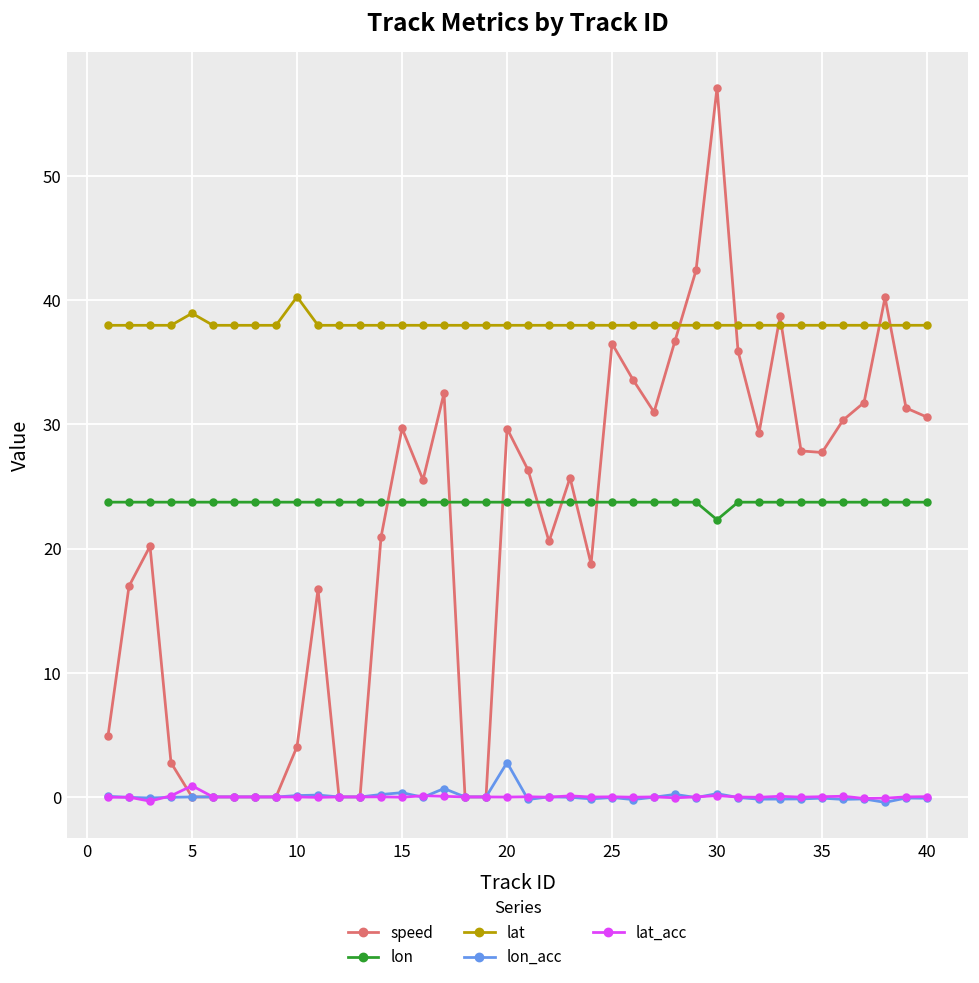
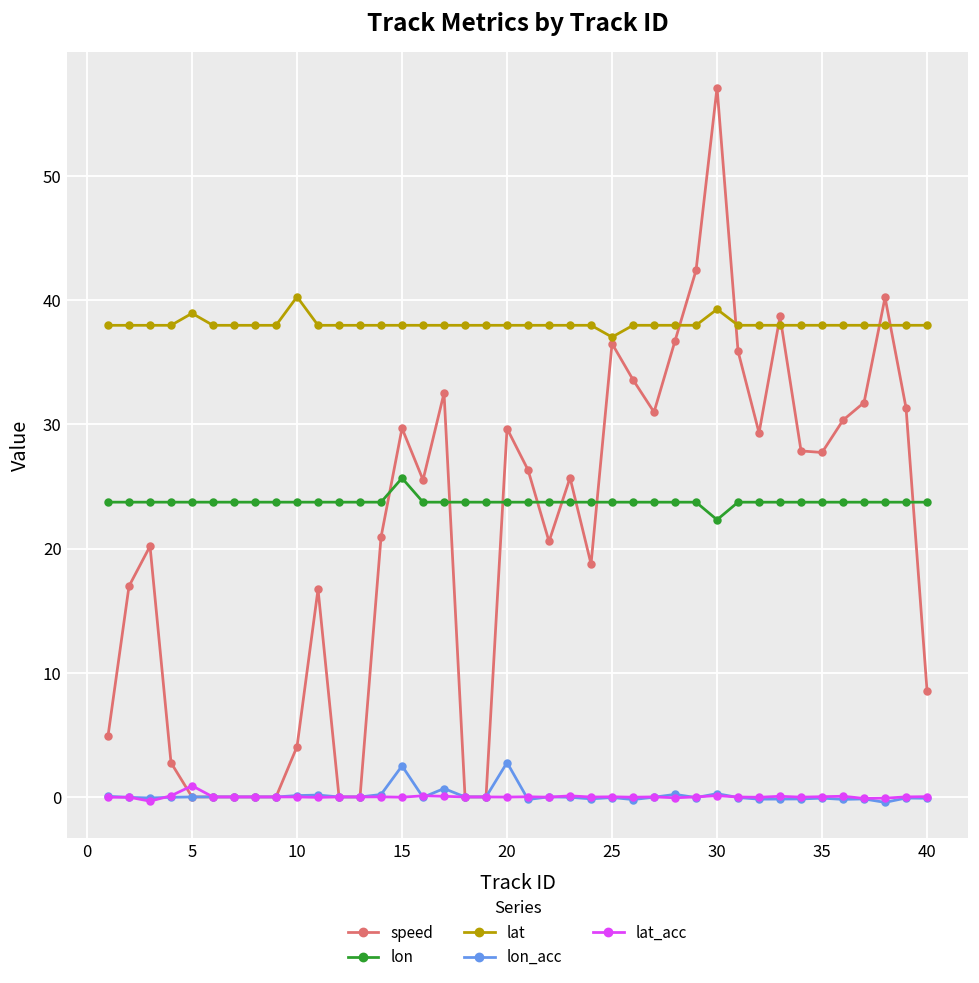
  {
    "speed": {
      "10": 4.1,
      "15": 29.7,
      "20": 29.7,
      "25": 36.5,
      "30": 57.1,
      "35": 27.7,
-     "40": 30.6
+     "40": 8.6
    },
    "lon": {
      "5": 23.7,
      "10": 23.7,
-     "15": 23.7,
+     "15": 25.7,
      "20": 23.7,
      "25": 23.7,
      "30": 22.3,
      "35": 23.7,
      "40": 23.7
    },
    "lat": {
      "5": 38.9,
      "10": 40.3,
      "15": 38.0,
      "20": 38.0,
-     "25": 38.0,
-     "30": 38.0,
+     "25": 37.0,
+     "30": 39.3,
      "35": 38.0,
      "40": 38.0
    },
    "lon_acc": {
-     "15": 0.3,
+     "15": 2.5,
      "20": 2.8
    },
    "lat_acc": {
      "5": 0.9,
      "15": 0.0,
      "20": 0.0
    }
  }
